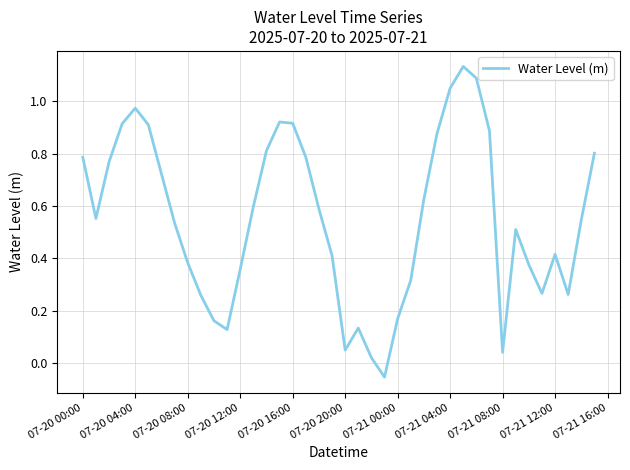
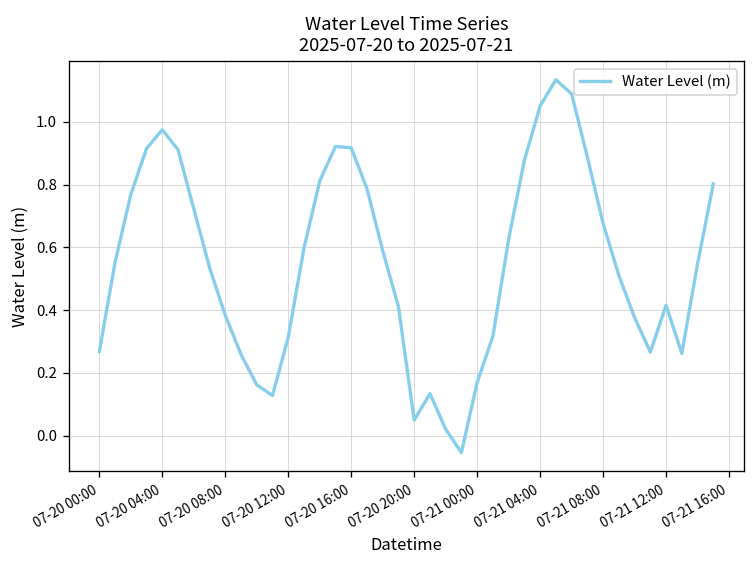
  {
-   "07-20 00:00": 0.79,
+   "07-20 00:00": 0.27,
    "07-20 04:00": 0.97,
    "07-20 08:00": 0.38,
-   "07-20 12:00": 0.36,
+   "07-20 12:00": 0.31,
    "07-20 16:00": 0.92,
    "07-20 20:00": 0.05,
    "07-21 00:00": 0.17,
    "07-21 04:00": 1.05,
-   "07-21 08:00": 0.04,
+   "07-21 08:00": 0.68,
    "07-21 12:00": 0.42
  }
